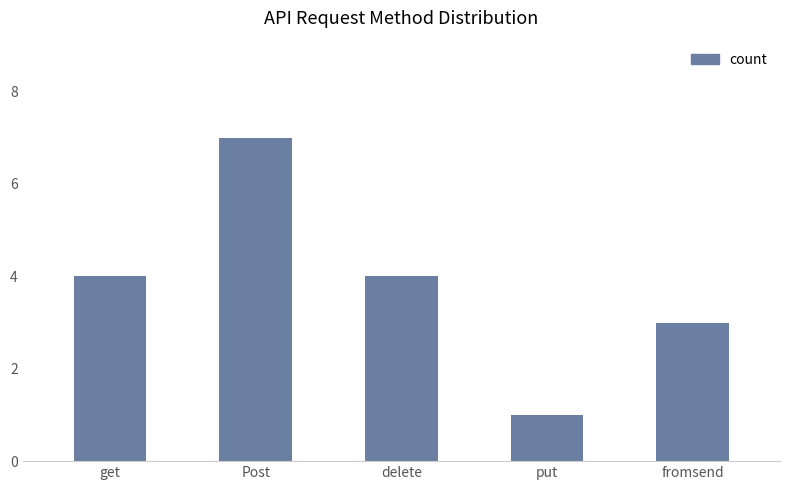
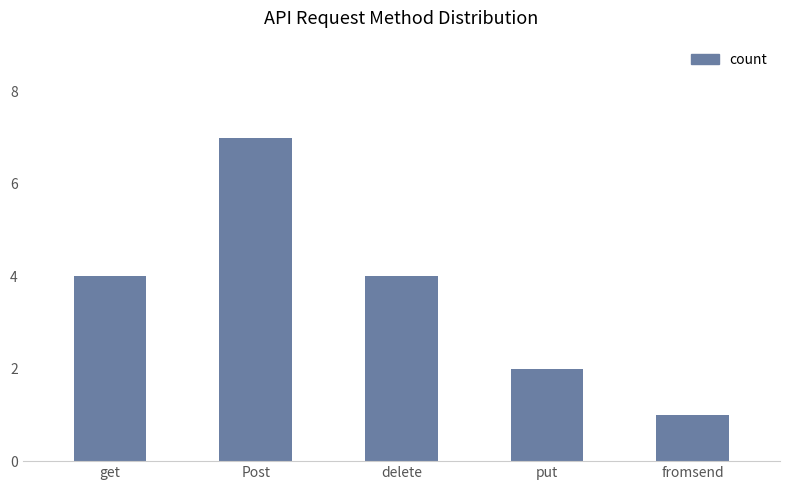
  {
    "get": 4,
    "Post": 7,
    "delete": 4,
-   "put": 1,
-   "fromsend": 3
+   "put": 2,
+   "fromsend": 1
  }
